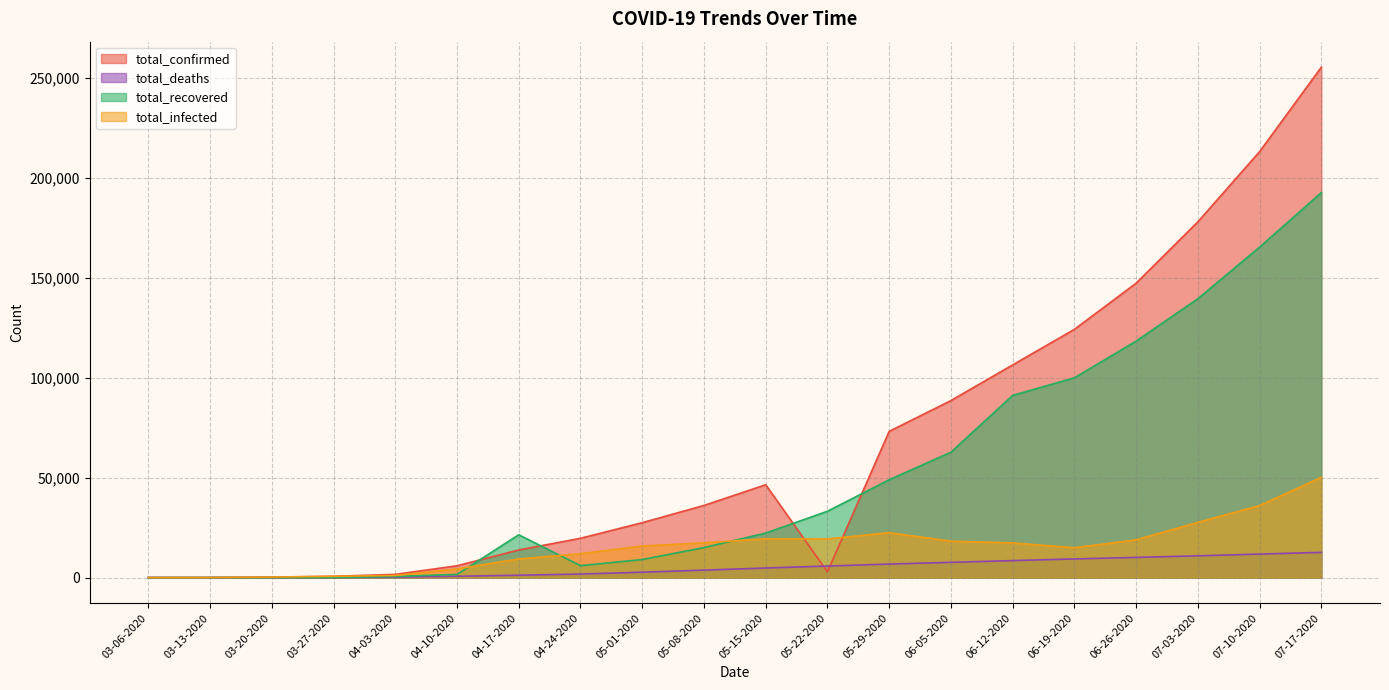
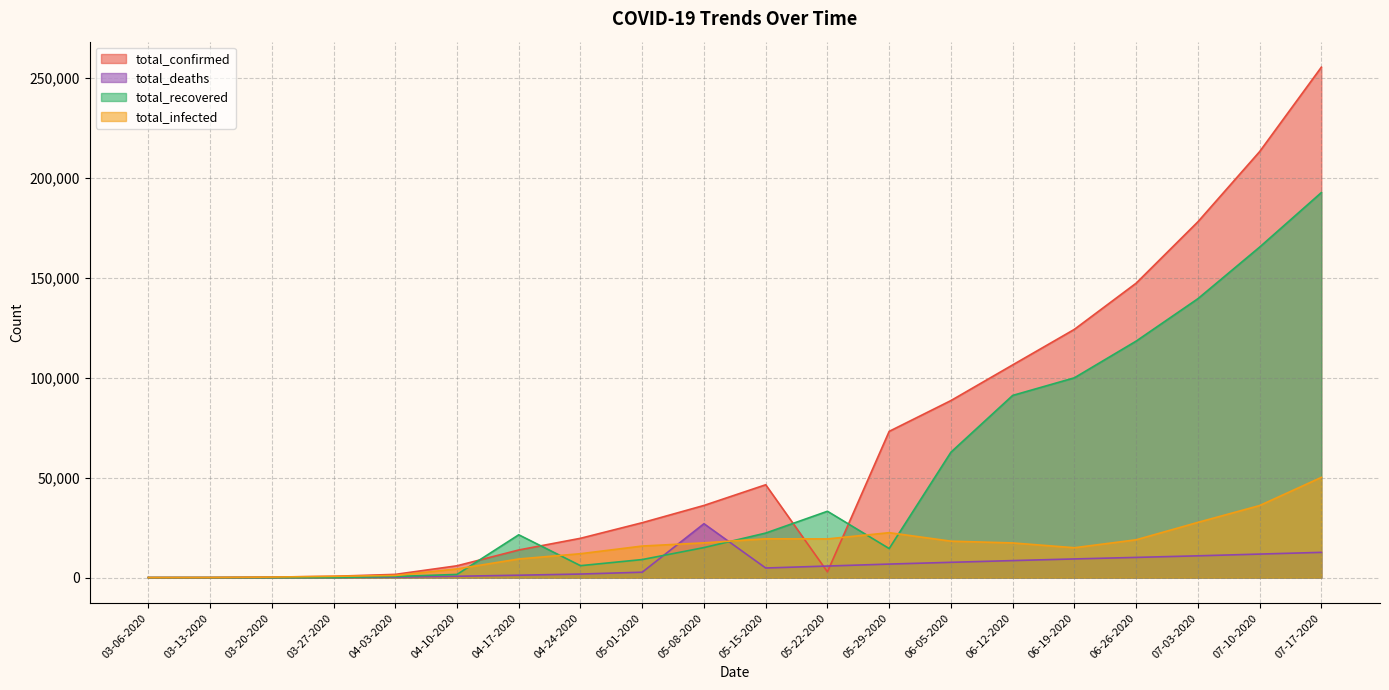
  {
    "total_confirmed": {
      "04-10-2020": "6,000",
      "04-17-2020": "14,000",
      "04-24-2020": "20,000",
      "05-01-2020": "27,000",
      "05-08-2020": "36,000",
      "05-15-2020": "46,000",
      "05-22-2020": "3,000",
      "05-29-2020": "73,000",
      "06-05-2020": "89,000",
      "06-12-2020": "106,000",
      "06-19-2020": "124,000",
      "06-26-2020": "147,000",
      "07-03-2020": "178,000",
      "07-10-2020": "213,000",
      "07-17-2020": "256,000"
    },
    "total_deaths": {
      "04-17-2020": "1,000",
      "04-24-2020": "2,000",
      "05-01-2020": "3,000",
-     "05-08-2020": "4,000",
+     "05-08-2020": "27,000",
      "05-15-2020": "5,000",
      "05-22-2020": "6,000",
      "05-29-2020": "7,000",
      "06-05-2020": "8,000",
      "06-12-2020": "8,000",
      "06-19-2020": "9,000",
      "06-26-2020": "10,000",
      "07-03-2020": "11,000",
      "07-10-2020": "12,000",
      "07-17-2020": "13,000"
    },
    "total_recovered": {
      "04-17-2020": "21,000",
      "04-24-2020": "6,000",
      "05-01-2020": "9,000",
      "05-08-2020": "15,000",
      "05-15-2020": "22,000",
      "05-22-2020": "33,000",
-     "05-29-2020": "49,000",
+     "05-29-2020": "15,000",
      "06-05-2020": "63,000",
      "06-12-2020": "91,000",
      "06-19-2020": "100,000",
      "06-26-2020": "118,000",
      "07-03-2020": "140,000",
      "07-10-2020": "165,000",
      "07-17-2020": "193,000"
    },
    "total_infected": {
      "04-10-2020": "4,000",
      "04-17-2020": "9,000",
      "04-24-2020": "12,000",
      "05-01-2020": "16,000",
      "05-08-2020": "17,000",
      "05-15-2020": "19,000",
      "05-22-2020": "19,000",
      "05-29-2020": "22,000",
      "06-05-2020": "18,000",
      "06-12-2020": "17,000",
      "06-19-2020": "15,000",
      "06-26-2020": "19,000",
      "07-03-2020": "28,000",
      "07-10-2020": "36,000",
      "07-17-2020": "50,000"
    }
  }
